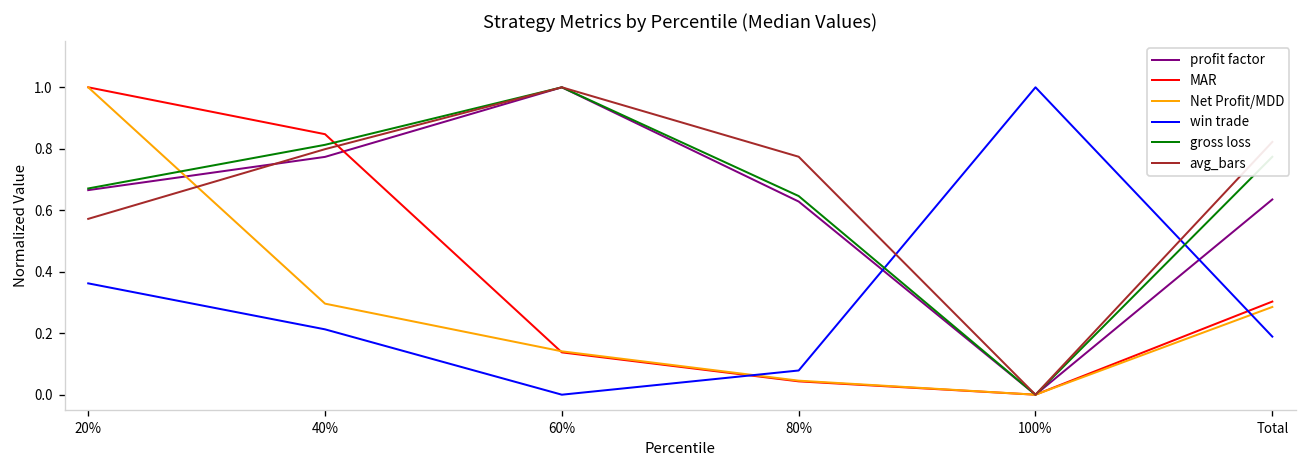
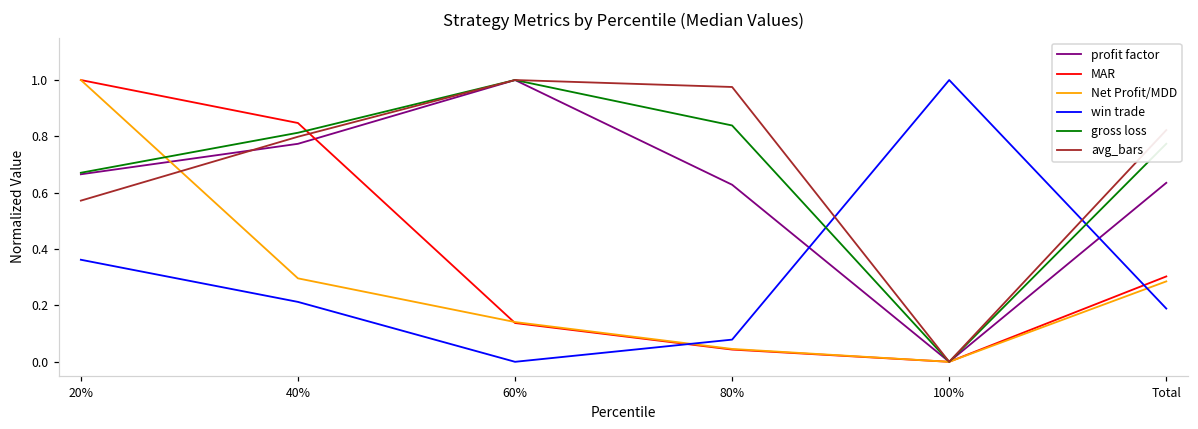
  {
    "profit factor": {
      "40%": 0.77,
      "80%": 0.63,
      "Total": 0.64
    },
    "MAR": {
      "40%": 0.85,
      "Total": 0.30
    },
    "Net Profit/MDD": {
      "40%": 0.30,
      "Total": 0.29
    },
    "win trade": {
      "20%": 0.36,
      "40%": 0.21,
      "60%": 0.00,
      "80%": 0.08,
      "100%": 1.00,
      "Total": 0.19
    },
    "gross loss": {
      "40%": 0.81,
-     "80%": 0.65
+     "80%": 0.84
    },
    "avg_bars": {
      "20%": 0.57,
      "40%": 0.80,
-     "80%": 0.77
+     "80%": 0.98
    }
  }
